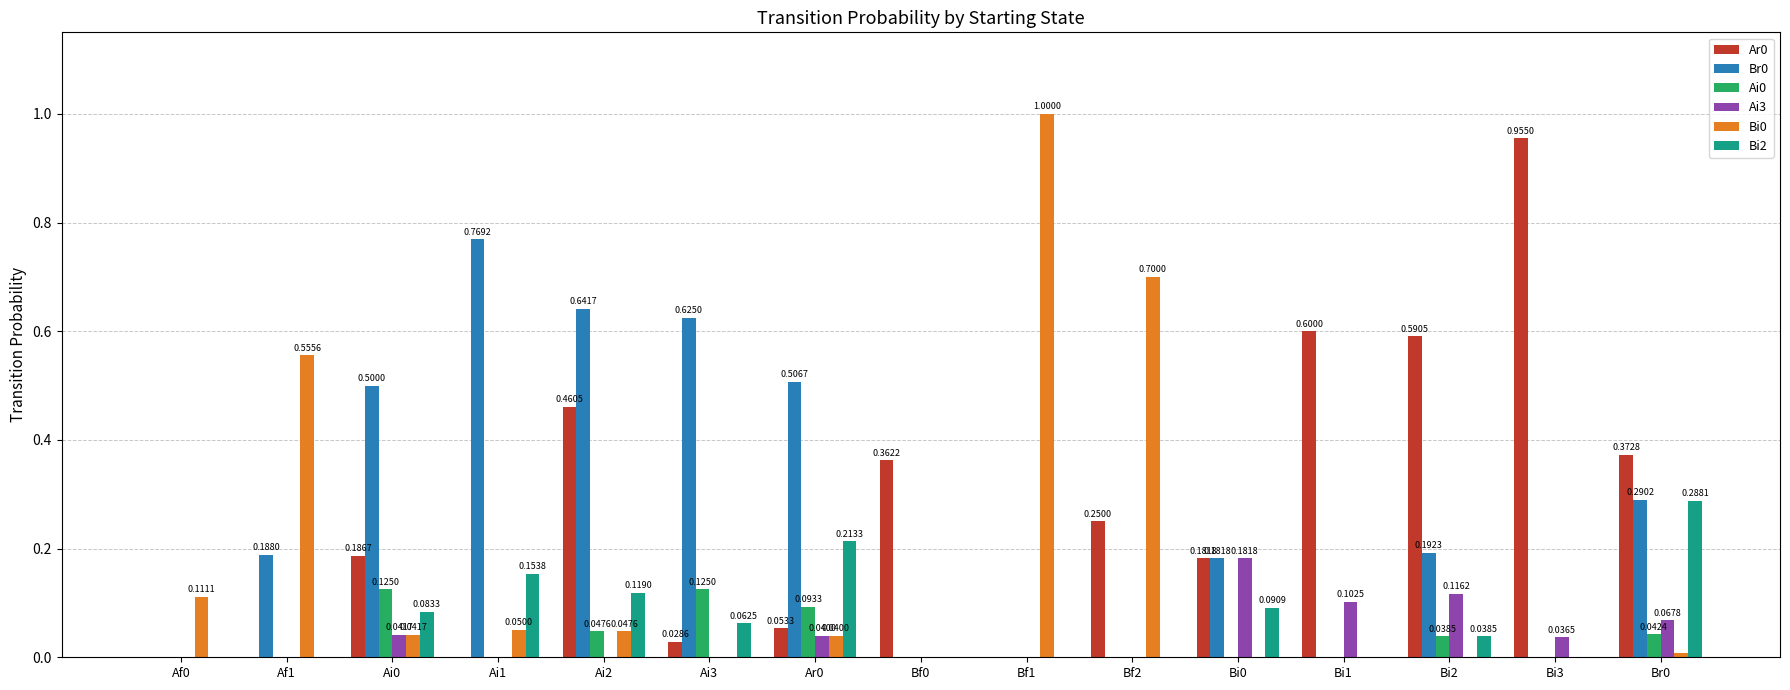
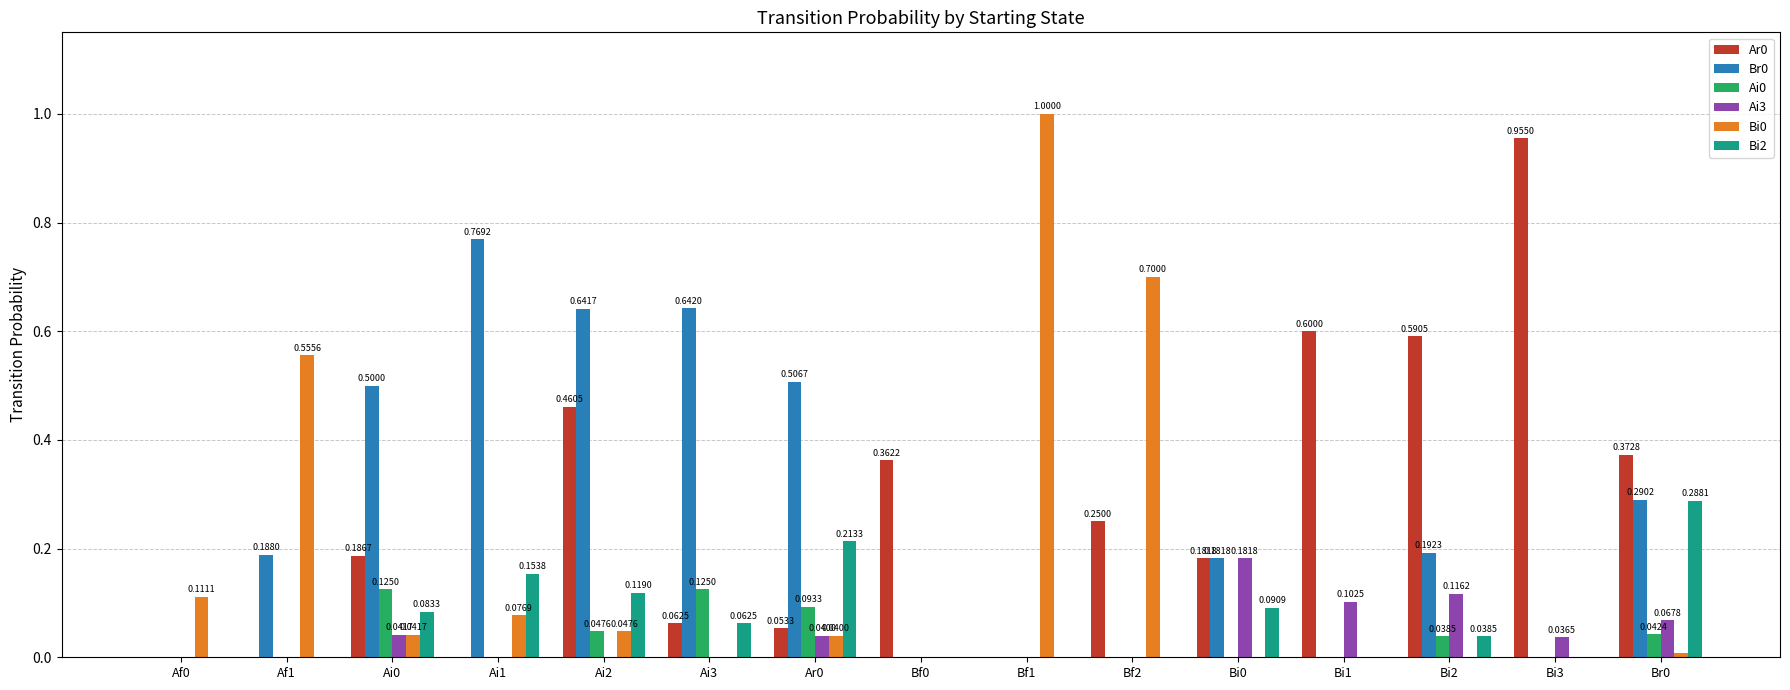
  {
    "Ar0": {
      "Ai0": 0.1867,
      "Ai2": 0.4605,
-     "Ai3": 0.0286,
+     "Ai3": 0.0625,
      "Ar0": 0.0533,
      "Bf0": 0.3622,
      "Bf2": 0.2500,
      "Bi1": 0.6000,
      "Bi2": 0.5905,
      "Bi3": 0.9550,
      "Br0": 0.3728
    },
    "Br0": {
      "Af1": 0.1880,
      "Ai0": 0.5000,
      "Ai1": 0.7692,
      "Ai2": 0.6417,
-     "Ai3": 0.6250,
+     "Ai3": 0.6420,
      "Ar0": 0.5067,
      "Bi2": 0.1923,
      "Br0": 0.2902
    },
    "Ai3": {
      "Bi0": 0.1818,
      "Bi1": 0.1025,
      "Bi2": 0.1162,
      "Bi3": 0.0365,
      "Br0": 0.0678
    },
    "Bi0": {
      "Af0": 0.1111,
      "Af1": 0.5556,
-     "Ai1": 0.0500,
+     "Ai1": 0.0769,
      "Ai2": 0.0476,
      "Bf1": 1.0000,
      "Bf2": 0.7000
    }
  }
